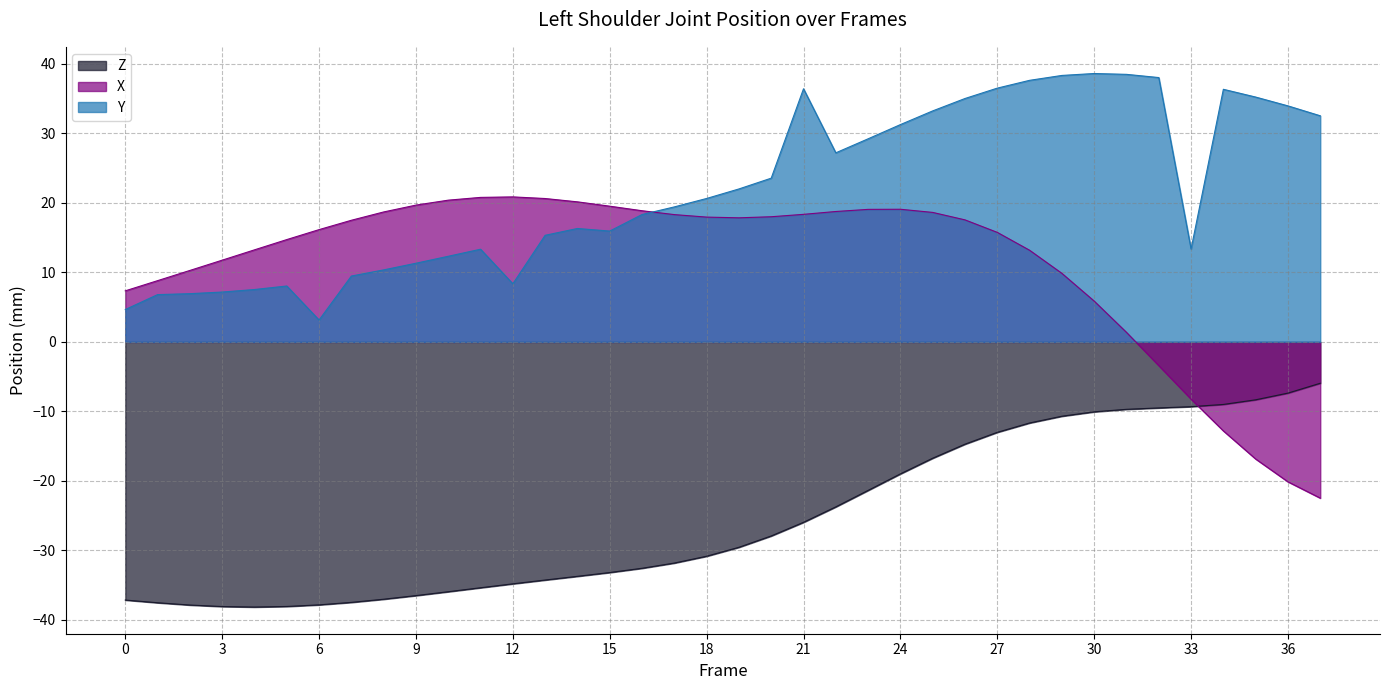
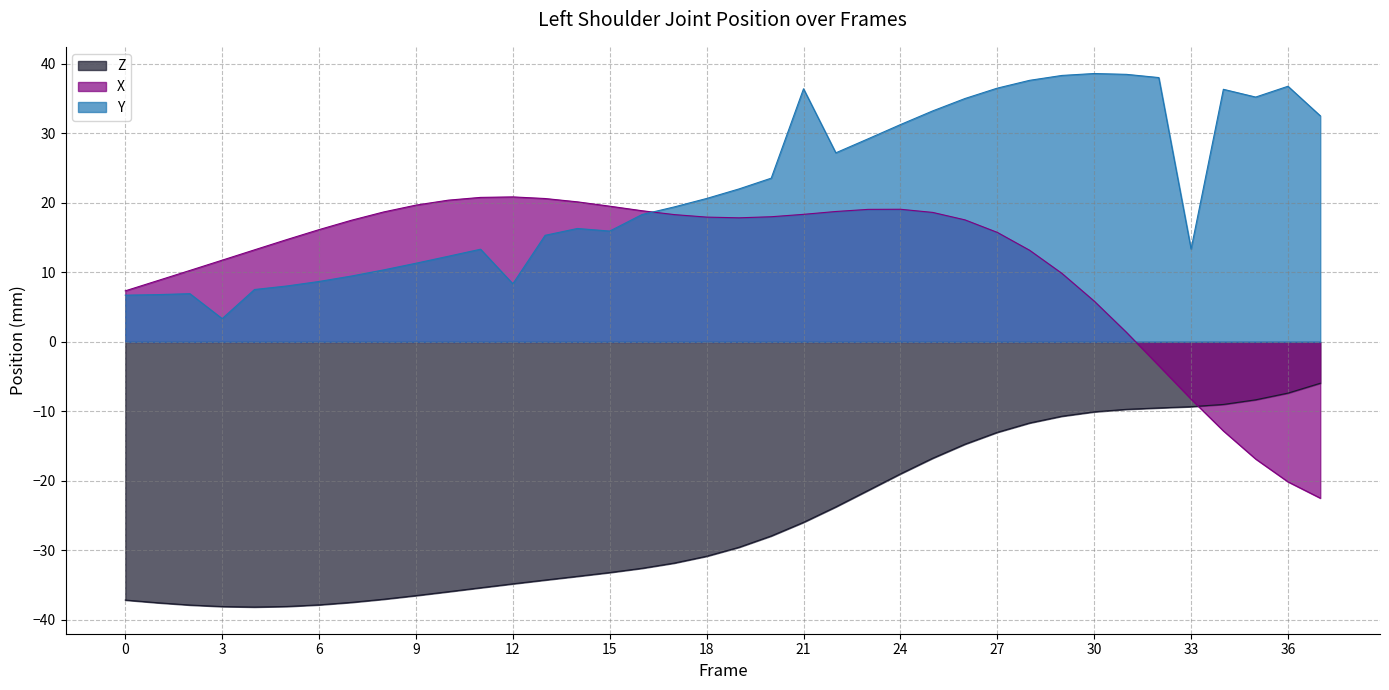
  {
    "Y": {
-     "0": 5,
-     "3": 7,
-     "6": 3,
+     "0": 7,
+     "3": 3,
+     "6": 9,
      "9": 11,
      "12": 8,
      "15": 16,
      "18": 21,
      "21": 36,
      "24": 31,
      "27": 37,
      "30": 39,
      "33": 13,
-     "36": 34
+     "36": 37
    }
  }
